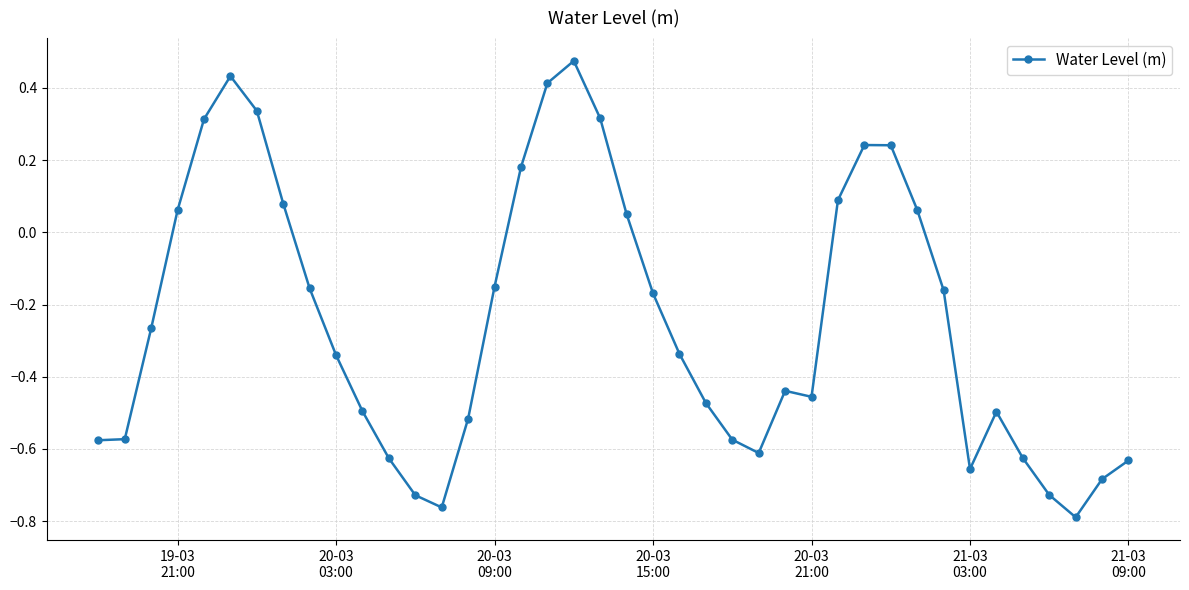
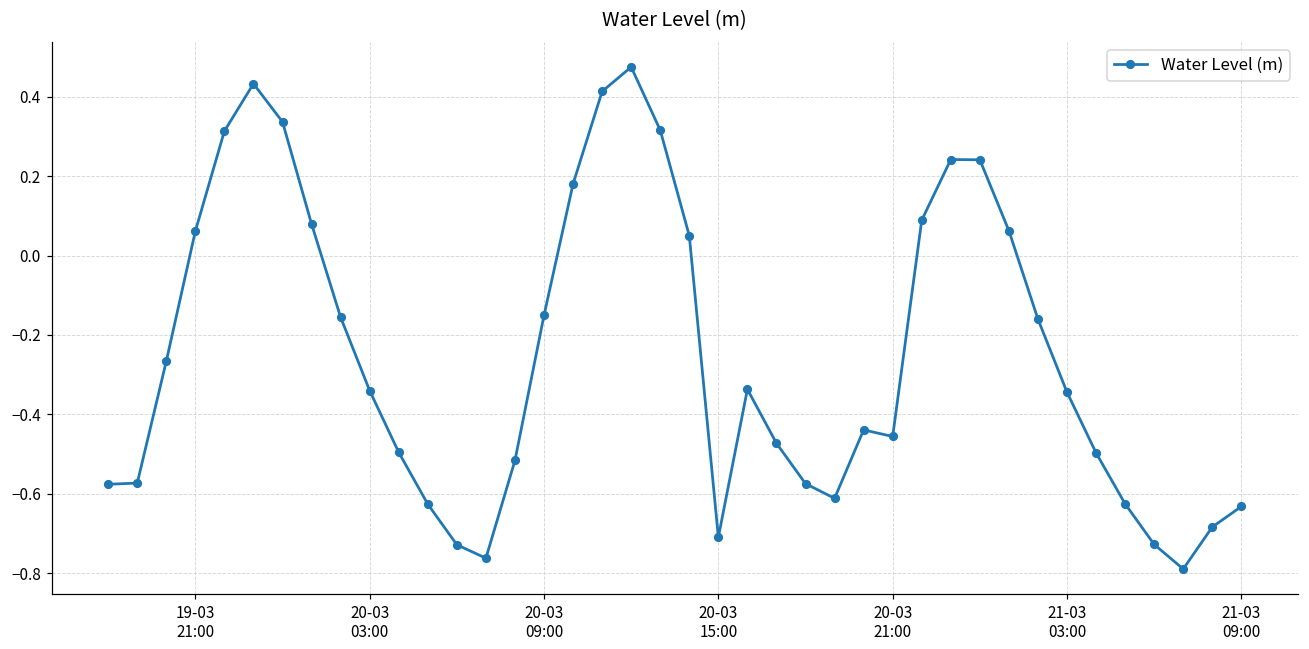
  {
    "19-03 21:00": 0.06,
    "20-03 03:00": -0.34,
    "20-03 09:00": -0.15,
-   "20-03 15:00": -0.17,
+   "20-03 15:00": -0.71,
    "20-03 21:00": -0.46,
-   "21-03 03:00": -0.66,
+   "21-03 03:00": -0.34,
    "21-03 09:00": -0.63
  }
